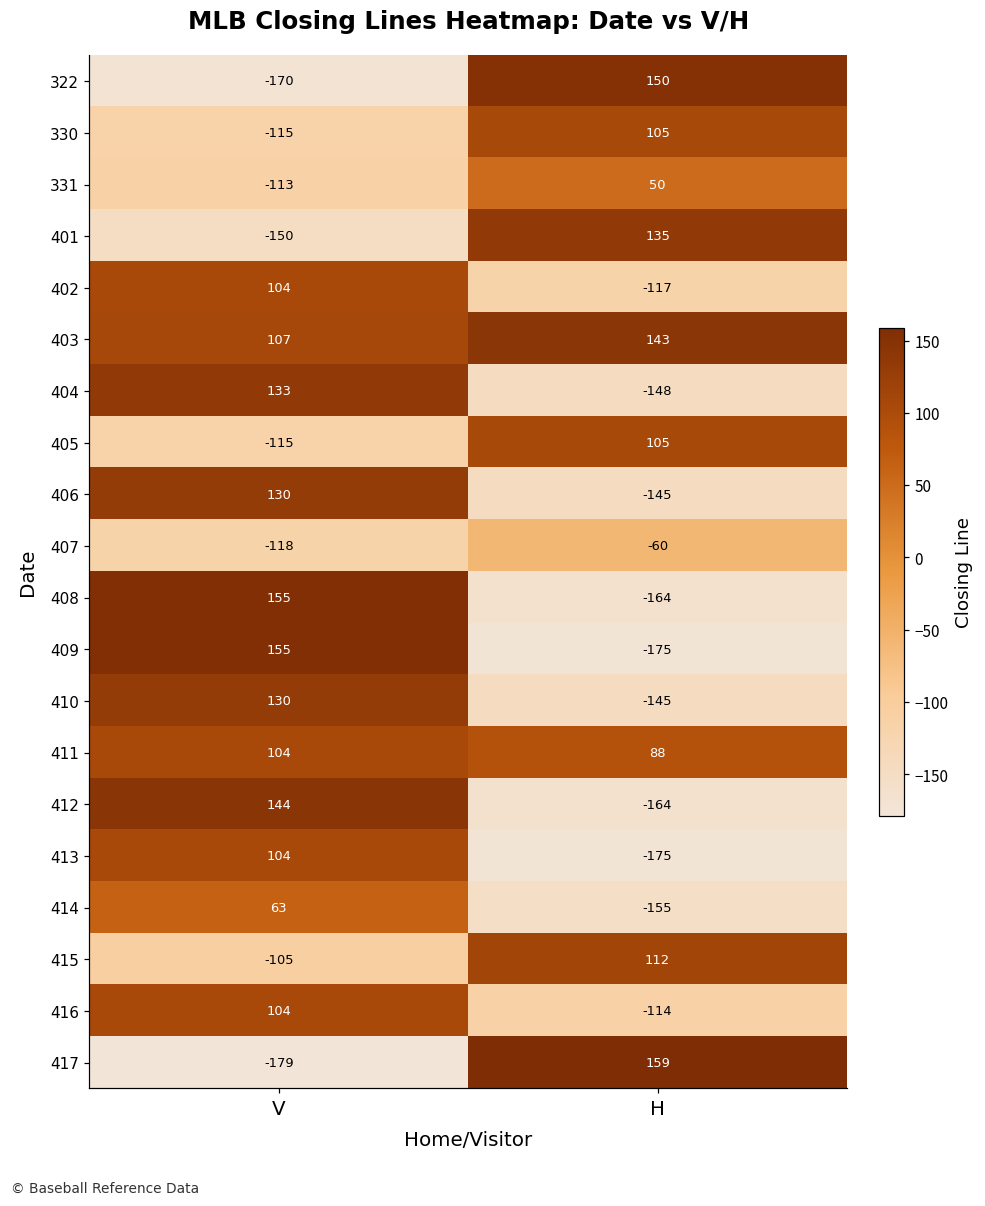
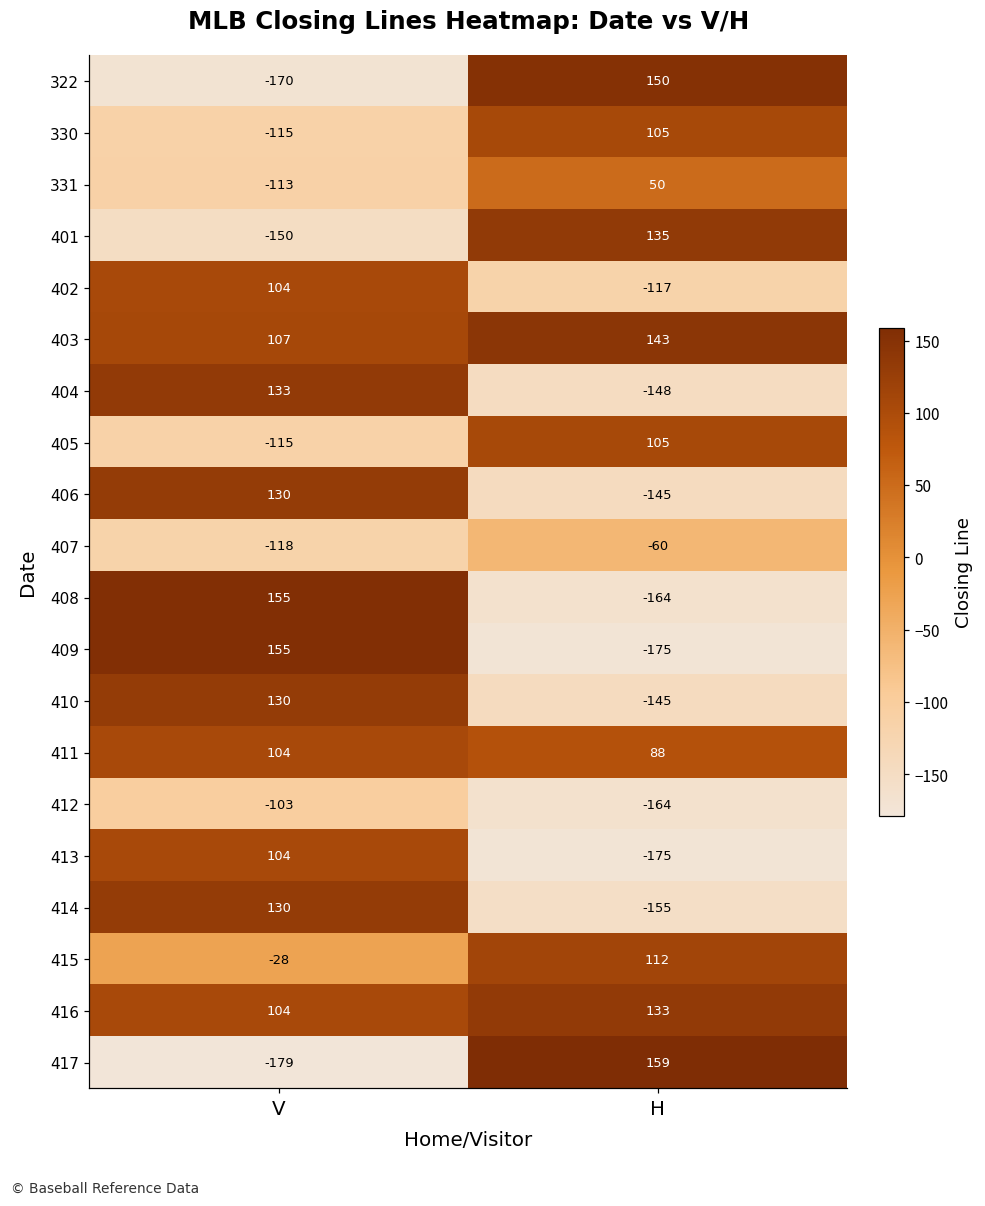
  {
    "322": {
      "V": -170,
      "H": 150
    },
    "330": {
      "V": -115,
      "H": 105
    },
    "331": {
      "V": -113,
      "H": 50
    },
    "401": {
      "V": -150,
      "H": 135
    },
    "402": {
      "V": 104,
      "H": -117
    },
    "403": {
      "V": 107,
      "H": 143
    },
    "404": {
      "V": 133,
      "H": -148
    },
    "405": {
      "V": -115,
      "H": 105
    },
    "406": {
      "V": 130,
      "H": -145
    },
    "407": {
      "V": -118,
      "H": -60
    },
    "408": {
      "V": 155,
      "H": -164
    },
    "409": {
      "V": 155,
      "H": -175
    },
    "410": {
      "V": 130,
      "H": -145
    },
    "411": {
      "V": 104,
      "H": 88
    },
    "412": {
-     "V": 144,
+     "V": -103,
      "H": -164
    },
    "413": {
      "V": 104,
      "H": -175
    },
    "414": {
-     "V": 63,
+     "V": 130,
      "H": -155
    },
    "415": {
-     "V": -105,
+     "V": -28,
      "H": 112
    },
    "416": {
      "V": 104,
-     "H": -114
+     "H": 133
    },
    "417": {
      "V": -179,
      "H": 159
    }
  }
